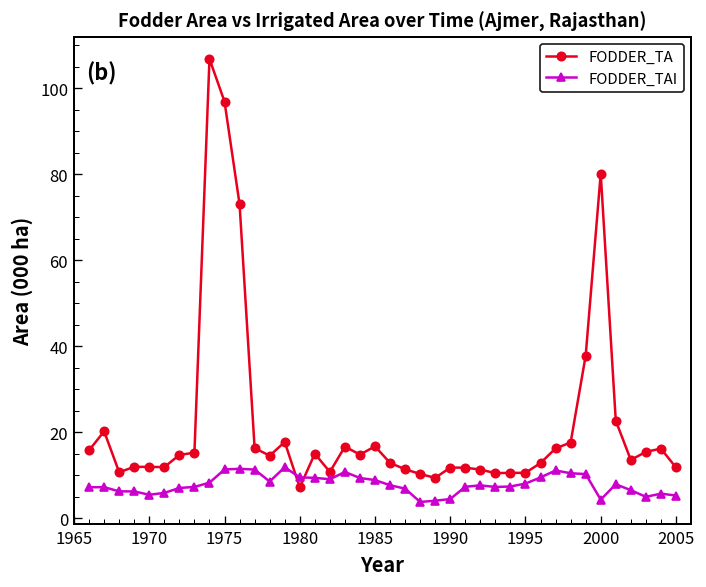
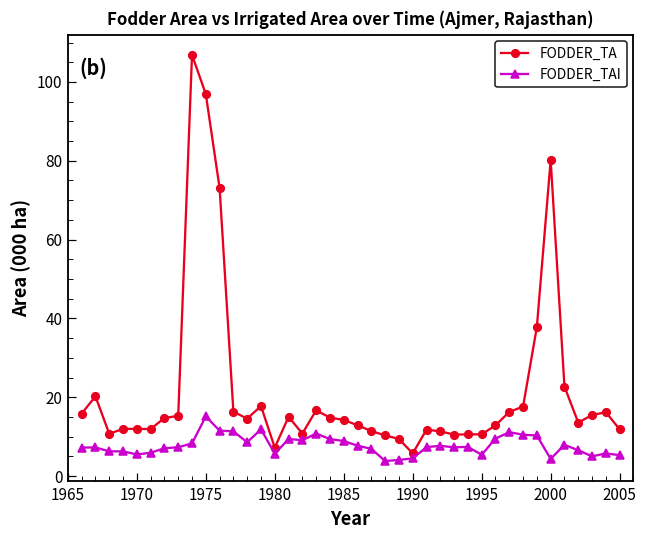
  {
    "FODDER_TA": {
      "1970": 12,
      "1975": 97,
      "1980": 7,
-     "1985": 17,
-     "1990": 12,
+     "1985": 14,
+     "1990": 6,
      "1995": 11,
      "2000": 80,
      "2005": 12
    },
    "FODDER_TAI": {
      "1970": 5,
-     "1975": 11,
-     "1980": 10,
+     "1975": 15,
+     "1980": 6,
      "1985": 9,
      "1990": 5,
-     "1995": 8,
+     "1995": 5,
      "2000": 4,
      "2005": 5
    }
  }
